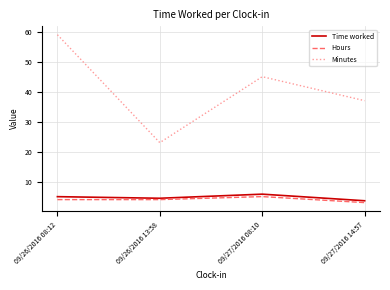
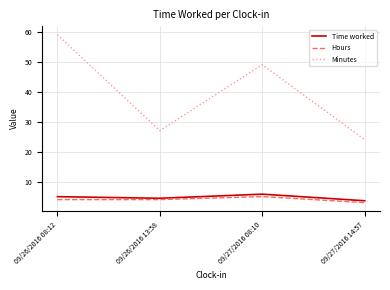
  {
    "Time worked": {
      "09/26/2016 08:12": 5
    },
    "Hours": {
      "09/26/2016 08:12": 4
    },
    "Minutes": {
      "09/26/2016 08:12": 59,
-     "09/26/2016 13:58": 23,
-     "09/27/2016 08:10": 45,
-     "09/27/2016 14:57": 37
+     "09/26/2016 13:58": 27,
+     "09/27/2016 08:10": 49,
+     "09/27/2016 14:57": 24
    }
  }
